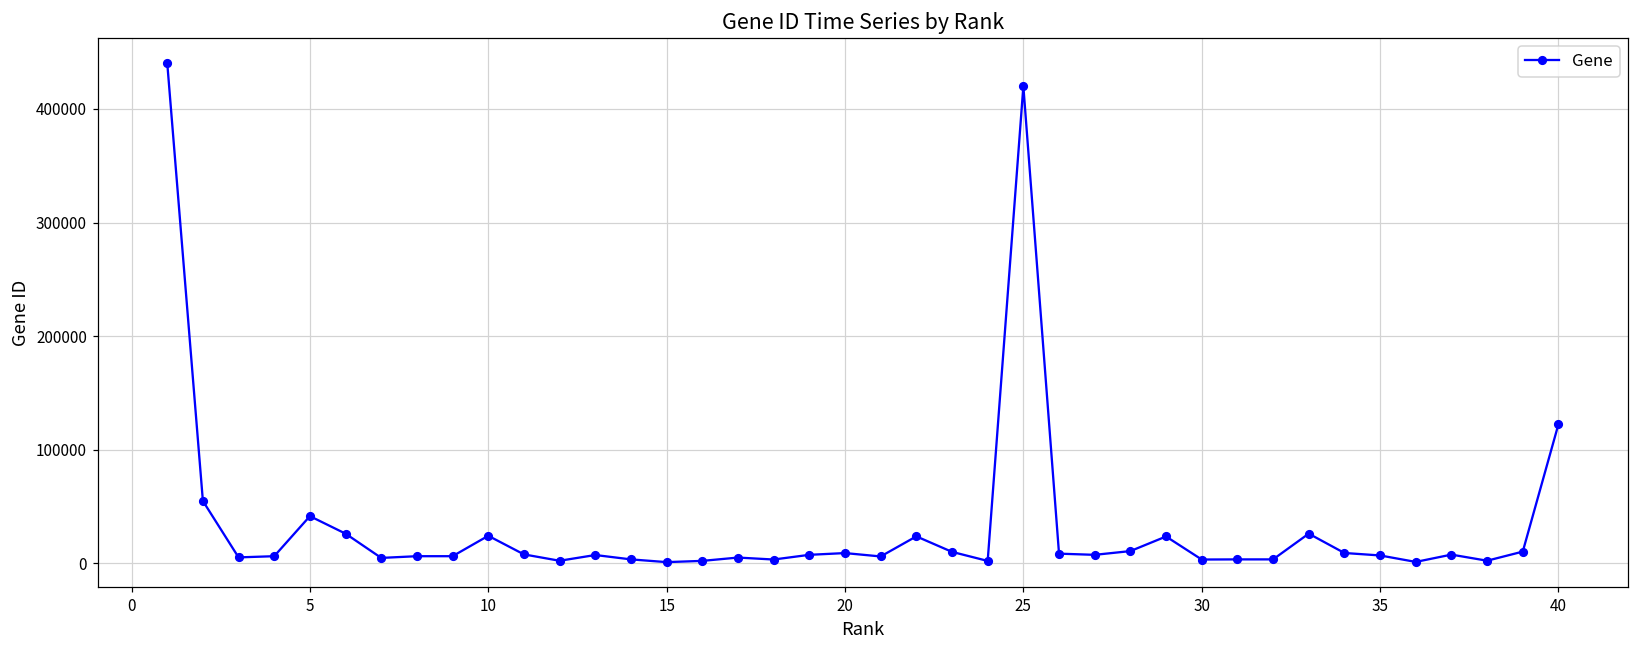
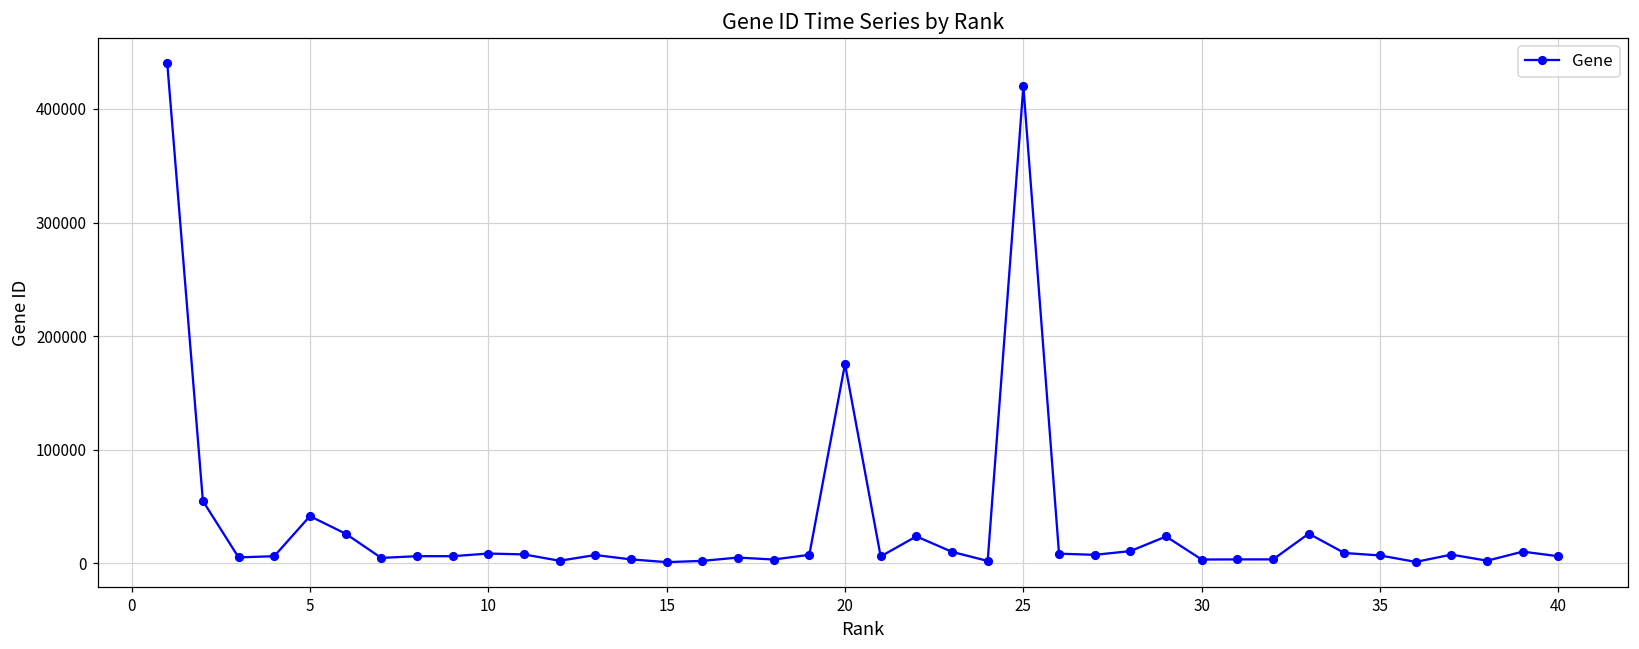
  {
    "5": 41000,
-   "10": 24000,
+   "10": 8000,
    "15": 1000,
-   "20": 9000,
+   "20": 175000,
    "25": 420000,
    "30": 3000,
    "35": 7000,
-   "40": 122000
+   "40": 6000
  }
